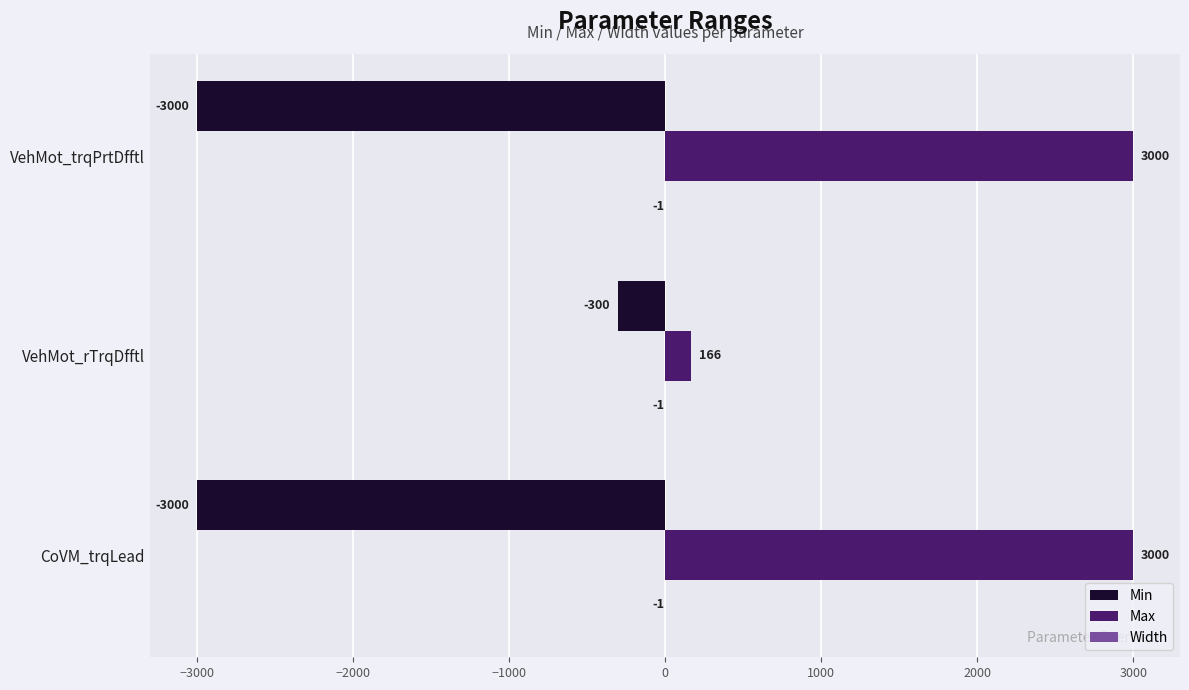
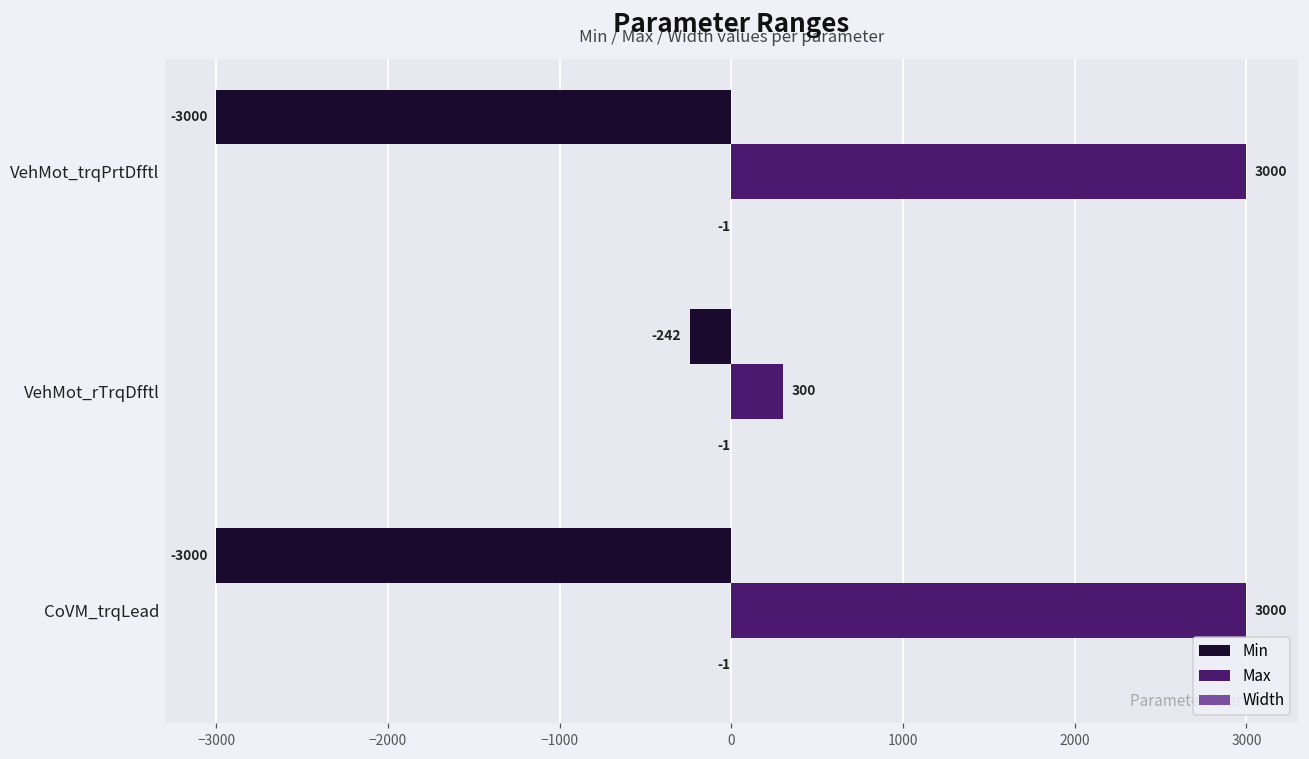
  {
    "Min": {
      "VehMot_trqPrtDfftl": -3000,
-     "VehMot_rTrqDfftl": -300,
+     "VehMot_rTrqDfftl": -242,
      "CoVM_trqLead": -3000
    },
    "Max": {
      "VehMot_trqPrtDfftl": 3000,
-     "VehMot_rTrqDfftl": 166,
+     "VehMot_rTrqDfftl": 300,
      "CoVM_trqLead": 3000
    },
    "Width": {
      "VehMot_trqPrtDfftl": -1,
      "VehMot_rTrqDfftl": -1,
      "CoVM_trqLead": -1
    }
  }
